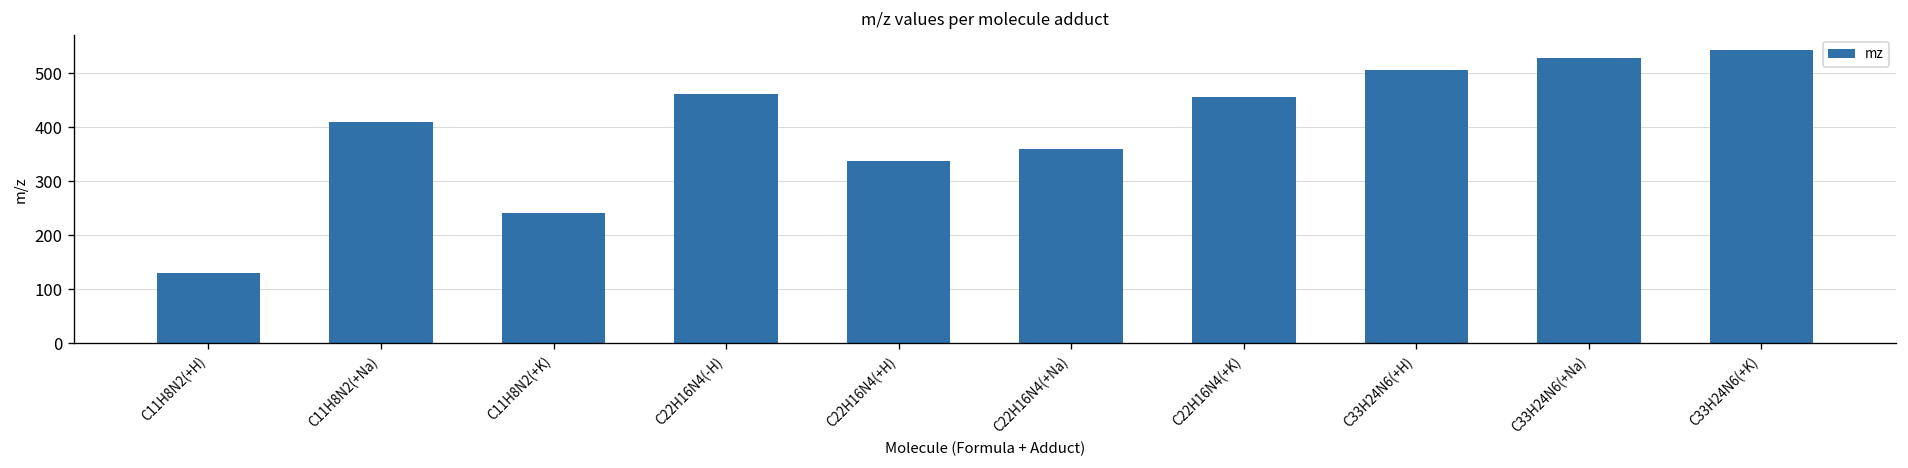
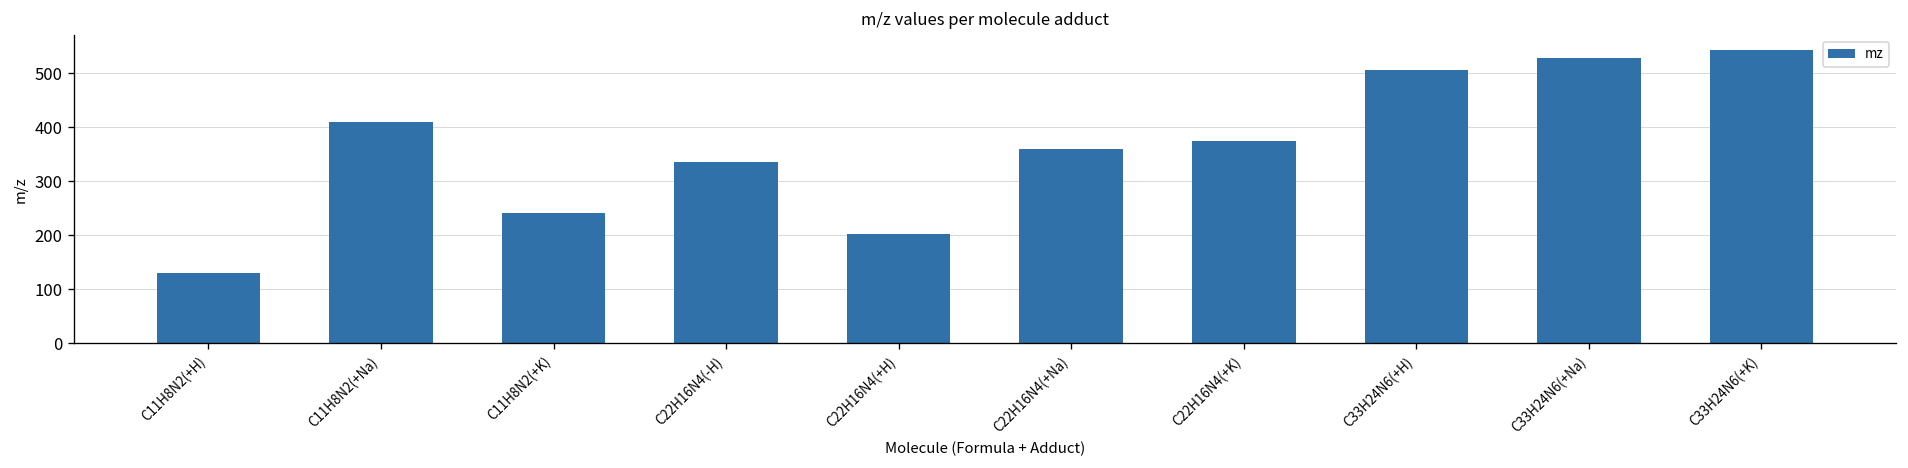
  {
    "C11H8N2(+H)": 130,
    "C11H8N2(+Na)": 410,
    "C11H8N2(+K)": 240,
-   "C22H16N4(-H)": 460,
-   "C22H16N4(+H)": 340,
+   "C22H16N4(-H)": 340,
+   "C22H16N4(+H)": 200,
    "C22H16N4(+Na)": 360,
-   "C22H16N4(+K)": 460,
+   "C22H16N4(+K)": 380,
    "C33H24N6(+H)": 510,
    "C33H24N6(+Na)": 530,
    "C33H24N6(+K)": 540
  }
